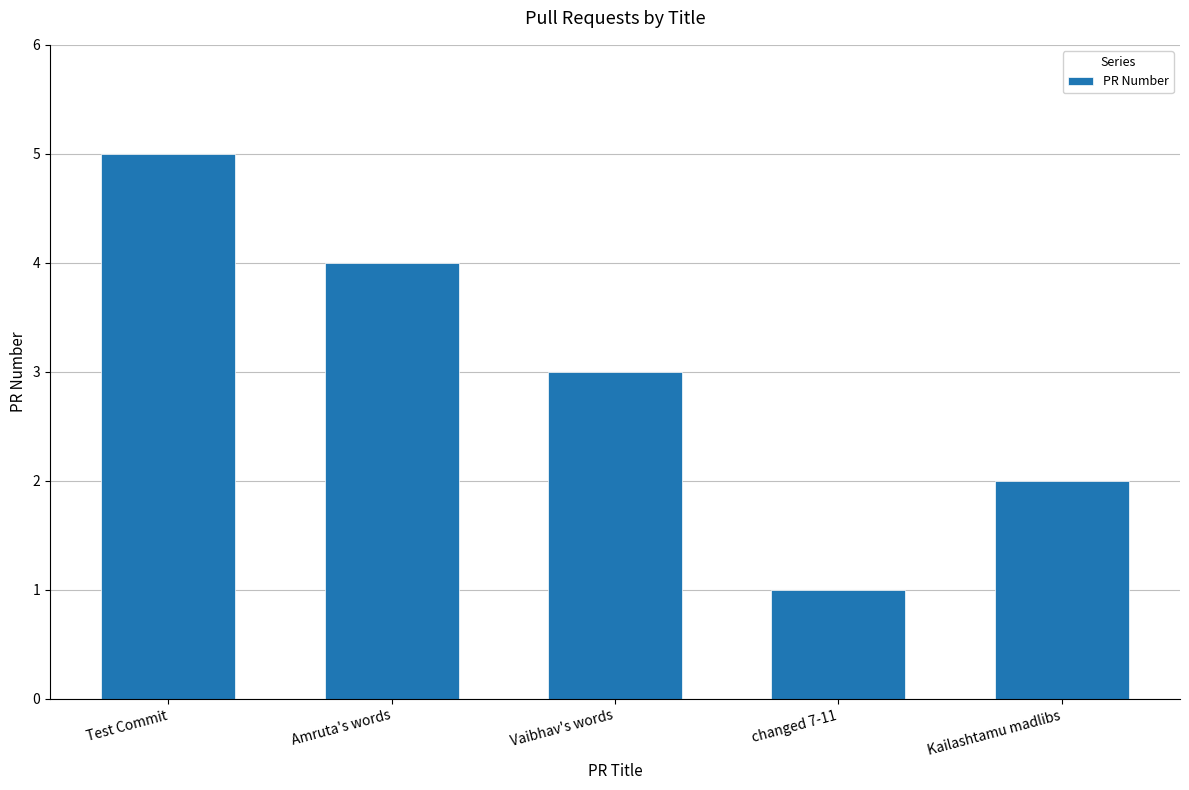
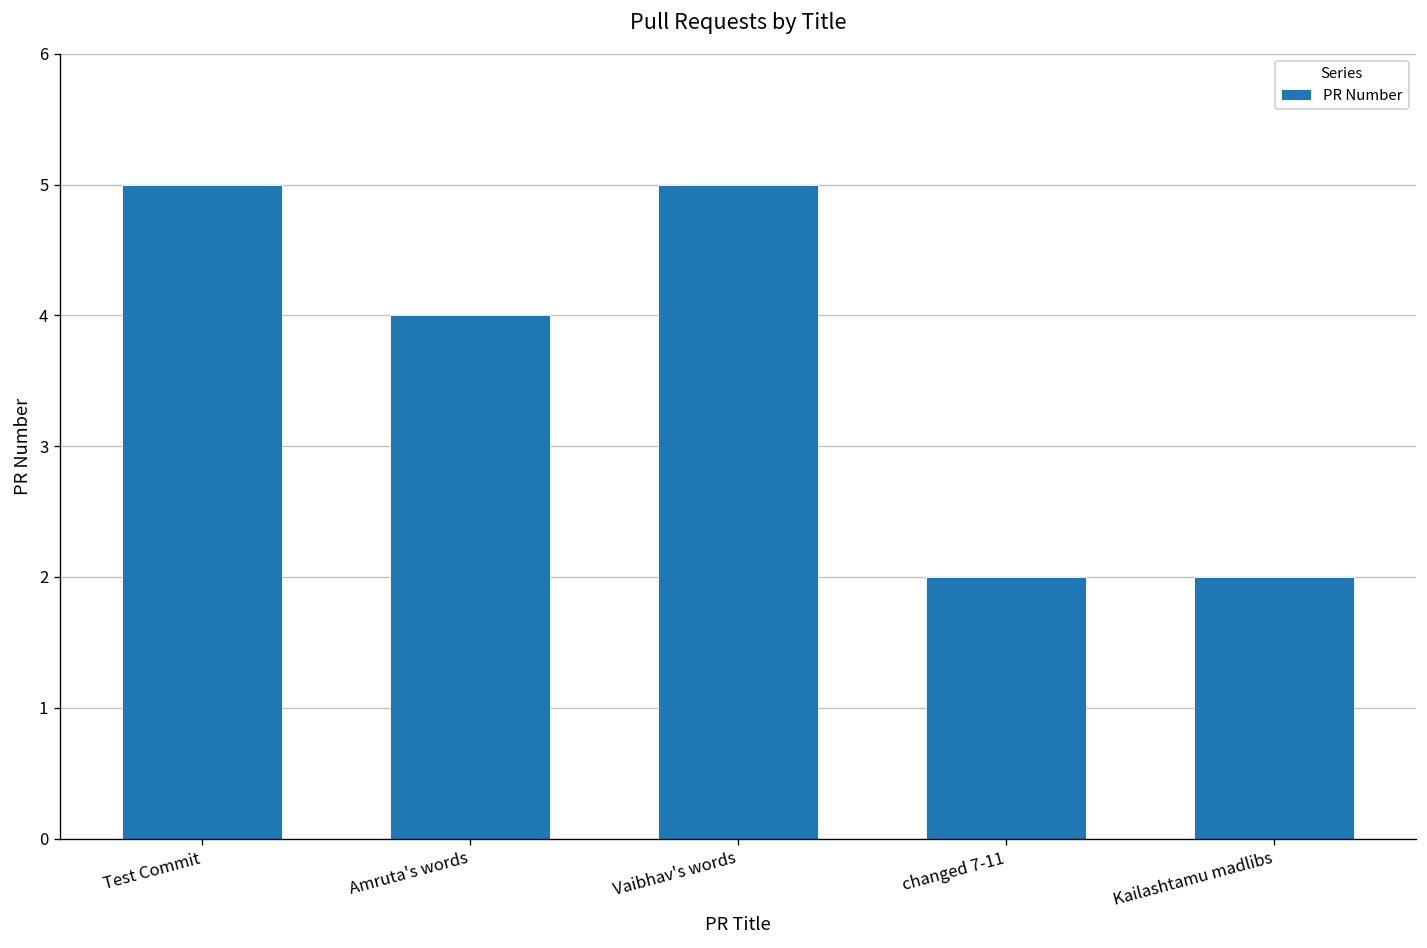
  {
    "Test Commit": 5,
    "Amruta's words": 4,
-   "Vaibhav's words": 3,
-   "changed 7-11": 1,
+   "Vaibhav's words": 5,
+   "changed 7-11": 2,
    "Kailashtamu madlibs": 2
  }
